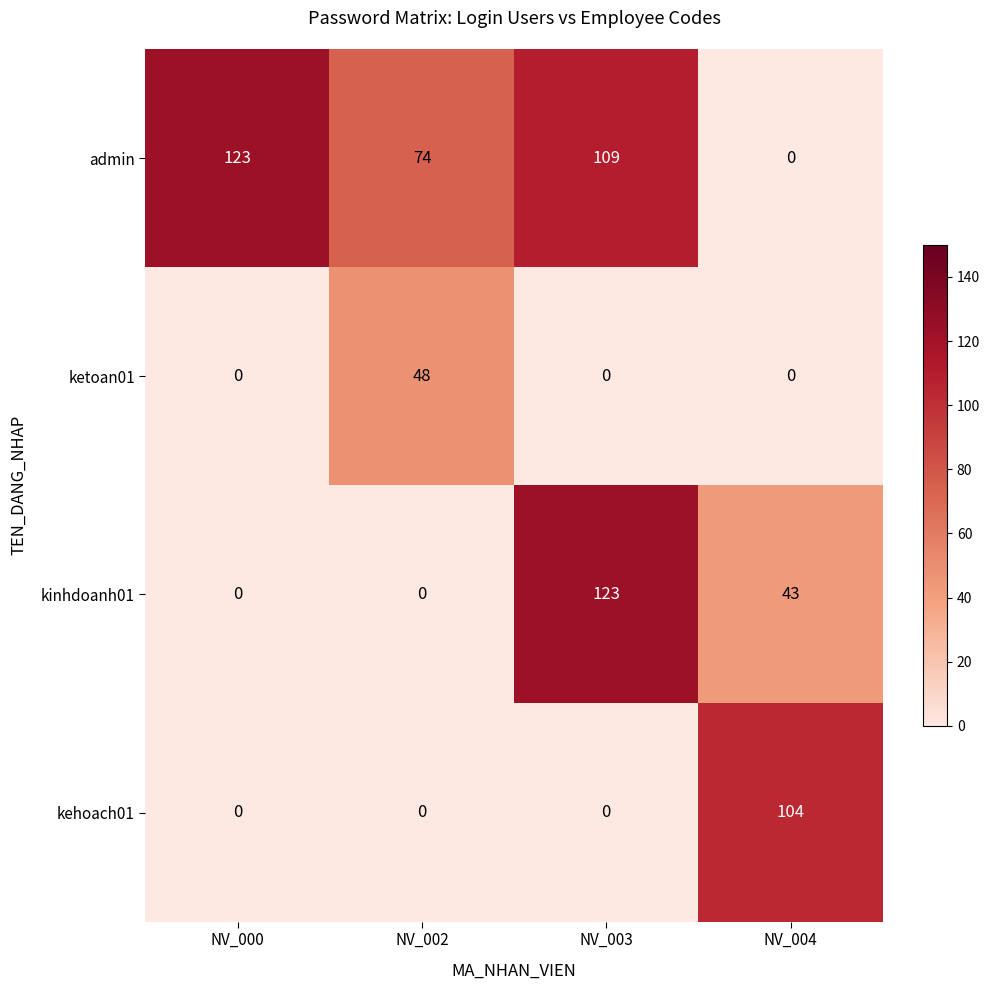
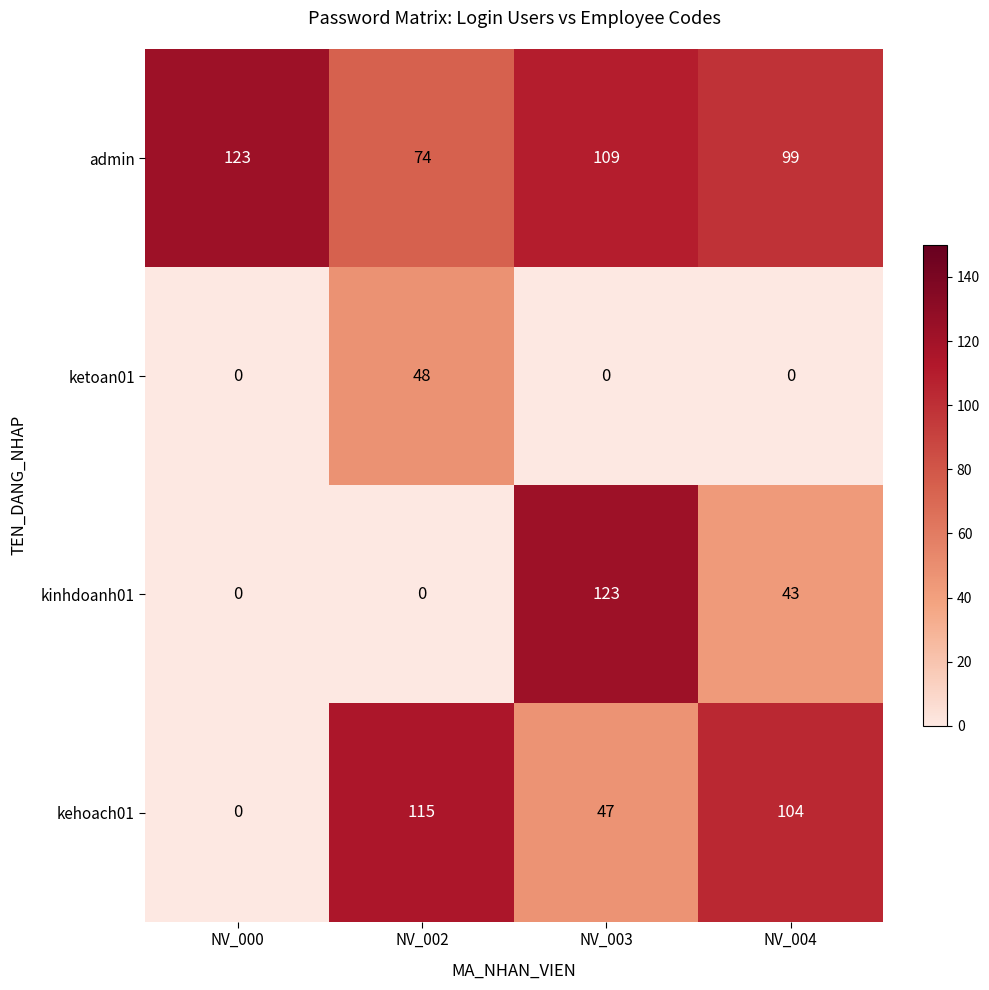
  {
    "admin": {
      "NV_000": 123,
      "NV_002": 74,
      "NV_003": 109,
-     "NV_004": 0
+     "NV_004": 99
    },
    "ketoan01": {
      "NV_000": 0,
      "NV_002": 48,
      "NV_003": 0,
      "NV_004": 0
    },
    "kinhdoanh01": {
      "NV_000": 0,
      "NV_002": 0,
      "NV_003": 123,
      "NV_004": 43
    },
    "kehoach01": {
      "NV_000": 0,
-     "NV_002": 0,
-     "NV_003": 0,
+     "NV_002": 115,
+     "NV_003": 47,
      "NV_004": 104
    }
  }
